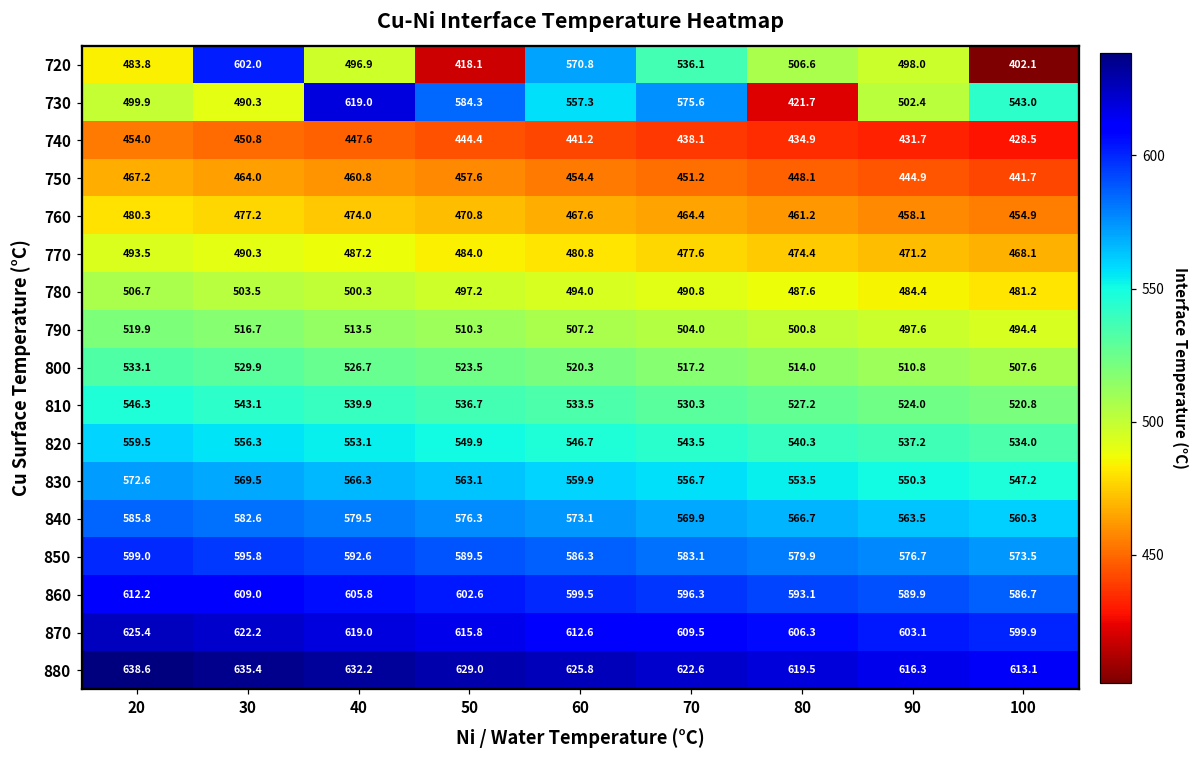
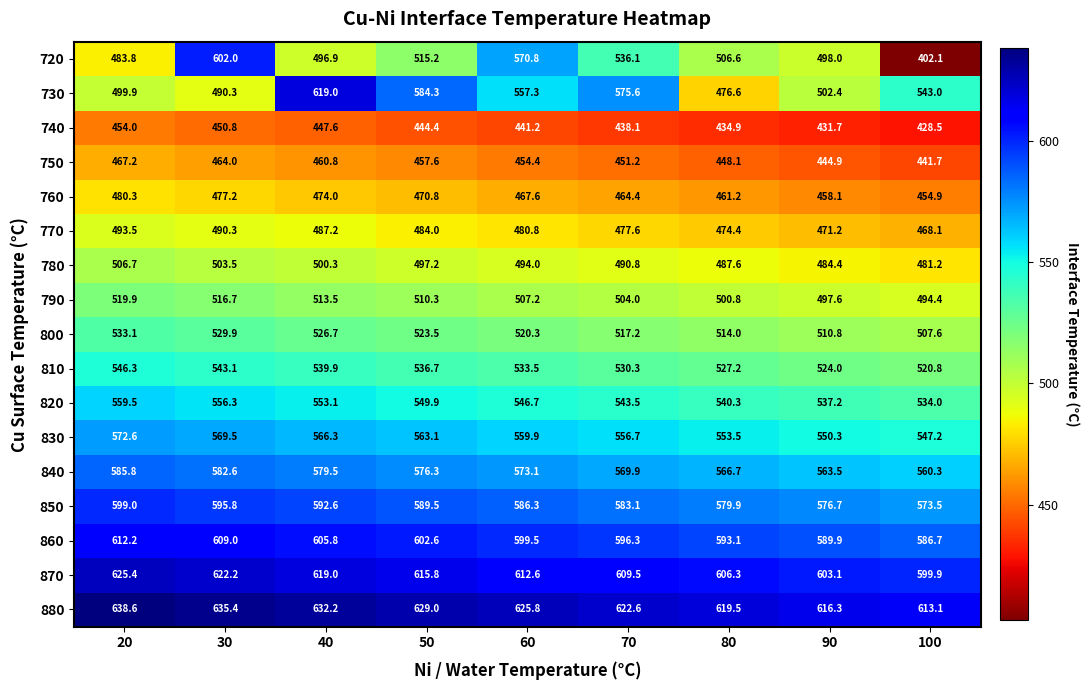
  {
    "720": {
      "20": 483.8,
      "30": 602.0,
      "40": 496.9,
-     "50": 418.1,
+     "50": 515.2,
      "60": 570.8,
      "70": 536.1,
      "80": 506.6,
      "90": 498.0,
      "100": 402.1
    },
    "730": {
      "20": 499.9,
      "30": 490.3,
      "40": 619.0,
      "50": 584.3,
      "60": 557.3,
      "70": 575.6,
-     "80": 421.7,
+     "80": 476.6,
      "90": 502.4,
      "100": 543.0
    },
    "740": {
      "20": 454.0,
      "30": 450.8,
      "40": 447.6,
      "50": 444.4,
      "60": 441.2,
      "70": 438.1,
      "80": 434.9,
      "90": 431.7,
      "100": 428.5
    },
    "750": {
      "20": 467.2,
      "30": 464.0,
      "40": 460.8,
      "50": 457.6,
      "60": 454.4,
      "70": 451.2,
      "80": 448.1,
      "90": 444.9,
      "100": 441.7
    },
    "760": {
      "20": 480.3,
      "30": 477.2,
      "40": 474.0,
      "50": 470.8,
      "60": 467.6,
      "70": 464.4,
      "80": 461.2,
      "90": 458.1,
      "100": 454.9
    },
    "770": {
      "20": 493.5,
      "30": 490.3,
      "40": 487.2,
      "50": 484.0,
      "60": 480.8,
      "70": 477.6,
      "80": 474.4,
      "90": 471.2,
      "100": 468.1
    },
    "780": {
      "20": 506.7,
      "30": 503.5,
      "40": 500.3,
      "50": 497.2,
      "60": 494.0,
      "70": 490.8,
      "80": 487.6,
      "90": 484.4,
      "100": 481.2
    },
    "790": {
      "20": 519.9,
      "30": 516.7,
      "40": 513.5,
      "50": 510.3,
      "60": 507.2,
      "70": 504.0,
      "80": 500.8,
      "90": 497.6,
      "100": 494.4
    },
    "800": {
      "20": 533.1,
      "30": 529.9,
      "40": 526.7,
      "50": 523.5,
      "60": 520.3,
      "70": 517.2,
      "80": 514.0,
      "90": 510.8,
      "100": 507.6
    },
    "810": {
      "20": 546.3,
      "30": 543.1,
      "40": 539.9,
      "50": 536.7,
      "60": 533.5,
      "70": 530.3,
      "80": 527.2,
      "90": 524.0,
      "100": 520.8
    },
    "820": {
      "20": 559.5,
      "30": 556.3,
      "40": 553.1,
      "50": 549.9,
      "60": 546.7,
      "70": 543.5,
      "80": 540.3,
      "90": 537.2,
      "100": 534.0
    },
    "830": {
      "20": 572.6,
      "30": 569.5,
      "40": 566.3,
      "50": 563.1,
      "60": 559.9,
      "70": 556.7,
      "80": 553.5,
      "90": 550.3,
      "100": 547.2
    },
    "840": {
      "20": 585.8,
      "30": 582.6,
      "40": 579.5,
      "50": 576.3,
      "60": 573.1,
      "70": 569.9,
      "80": 566.7,
      "90": 563.5,
      "100": 560.3
    },
    "850": {
      "20": 599.0,
      "30": 595.8,
      "40": 592.6,
      "50": 589.5,
      "60": 586.3,
      "70": 583.1,
      "80": 579.9,
      "90": 576.7,
      "100": 573.5
    },
    "860": {
      "20": 612.2,
      "30": 609.0,
      "40": 605.8,
      "50": 602.6,
      "60": 599.5,
      "70": 596.3,
      "80": 593.1,
      "90": 589.9,
      "100": 586.7
    },
    "870": {
      "20": 625.4,
      "30": 622.2,
      "40": 619.0,
      "50": 615.8,
      "60": 612.6,
      "70": 609.5,
      "80": 606.3,
      "90": 603.1,
      "100": 599.9
    },
    "880": {
      "20": 638.6,
      "30": 635.4,
      "40": 632.2,
      "50": 629.0,
      "60": 625.8,
      "70": 622.6,
      "80": 619.5,
      "90": 616.3,
      "100": 613.1
    }
  }
